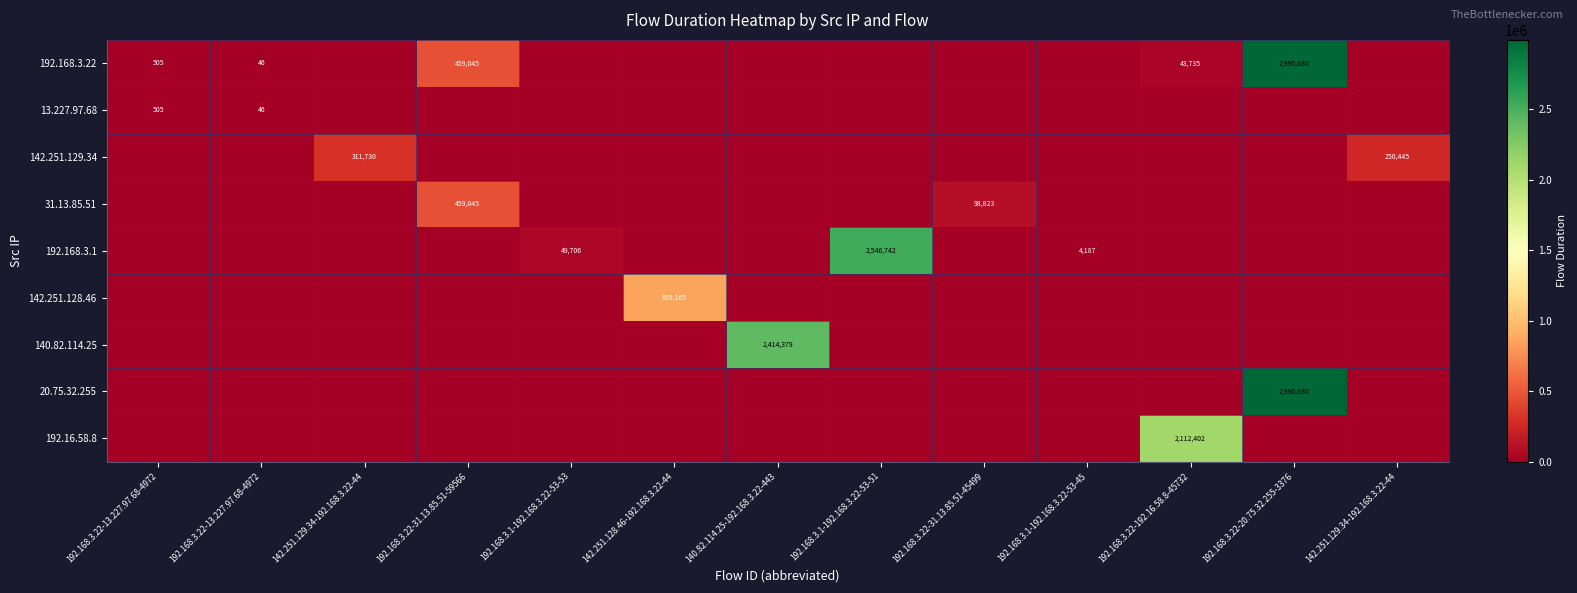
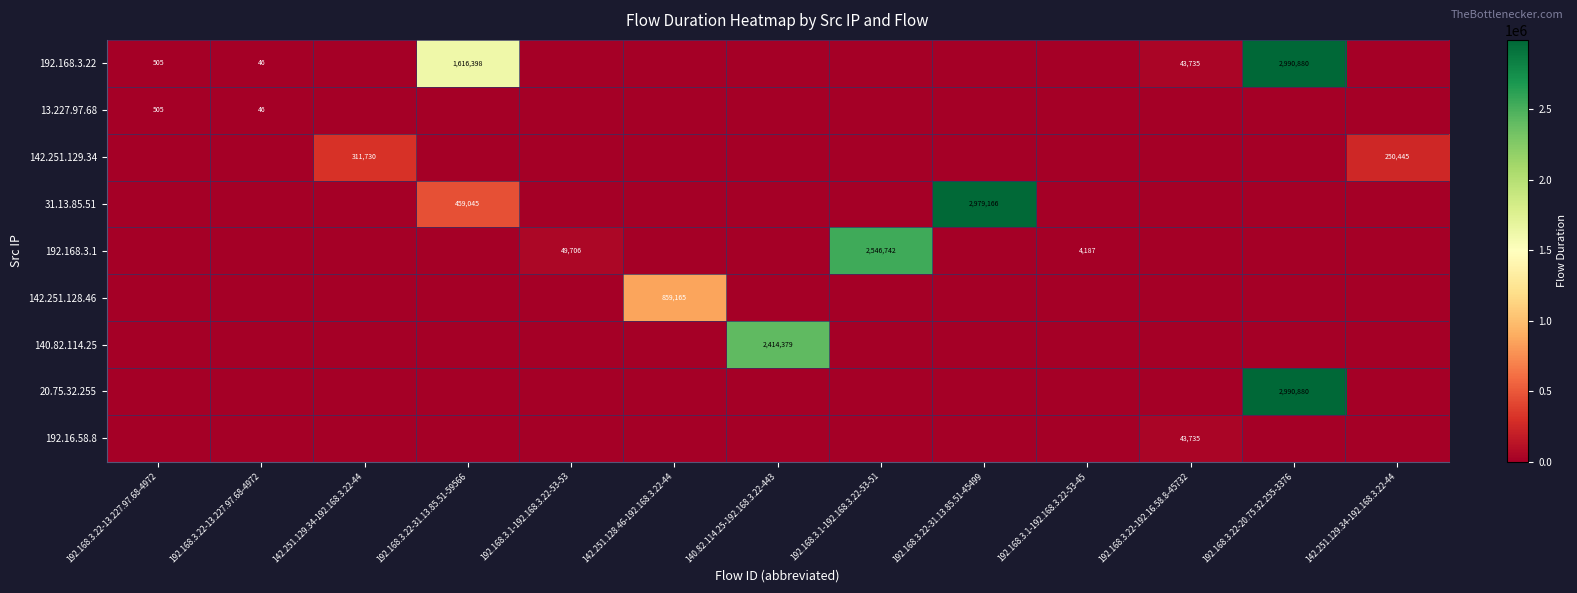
  {
    "192.168.3.22": {
-     "192.168.3.22-31.13.85.51-59566": "459,045",
+     "192.168.3.22-31.13.85.51-59566": "1,616,398",
      "192.168.3.22-192.16.58.8-45732": "43,735",
      "192.168.3.22-20.75.32.255-3376": "2,990,880"
    },
    "31.13.85.51": {
      "192.168.3.22-31.13.85.51-59566": "459,045",
-     "192.168.3.22-31.13.85.51-45499": "98,823"
+     "192.168.3.22-31.13.85.51-45499": "2,979,166"
    },
    "192.168.3.1": {
      "192.168.3.1-192.168.3.22-53-53": "49,706",
      "192.168.3.1-192.168.3.22-53-51": "2,546,742",
      "192.168.3.1-192.168.3.22-53-45": "4,187"
    },
    "142.251.128.46": {
      "142.251.128.46-192.168.3.22-44": "859,165"
    },
    "140.82.114.25": {
      "140.82.114.25-192.168.3.22-443": "2,414,379"
    },
    "20.75.32.255": {
      "192.168.3.22-20.75.32.255-3376": "2,990,880"
    },
    "192.16.58.8": {
-     "192.168.3.22-192.16.58.8-45732": "2,112,402"
+     "192.168.3.22-192.16.58.8-45732": "43,735"
    }
  }
